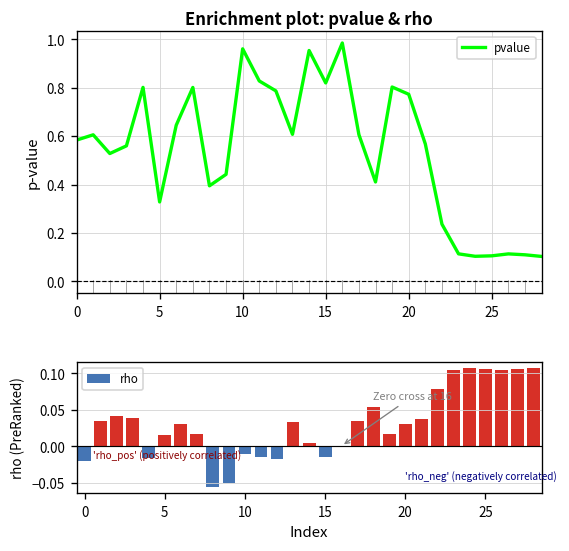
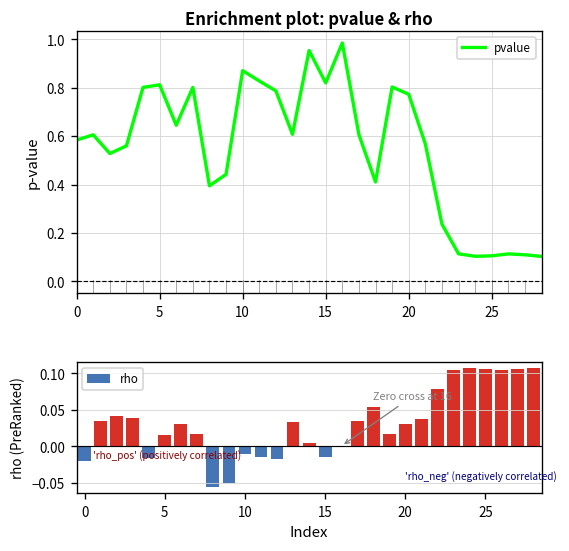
  {
    "Enrichment plot: pvalue & rho": {
      "0": 0.58,
-     "5": 0.33,
-     "10": 0.96,
+     "5": 0.81,
+     "10": 0.87,
      "15": 0.82,
      "20": 0.77,
      "25": 0.11
    }
  }
